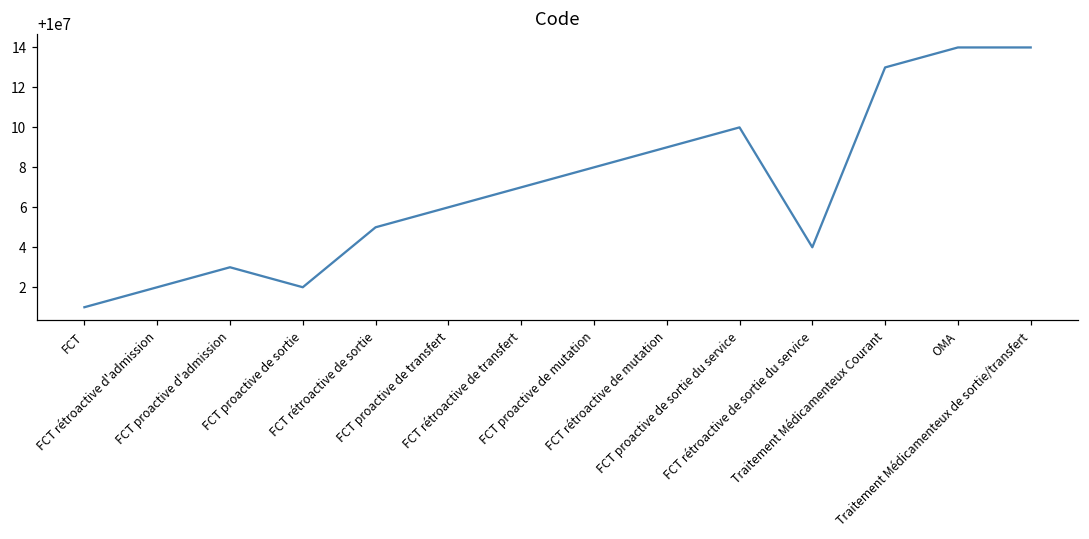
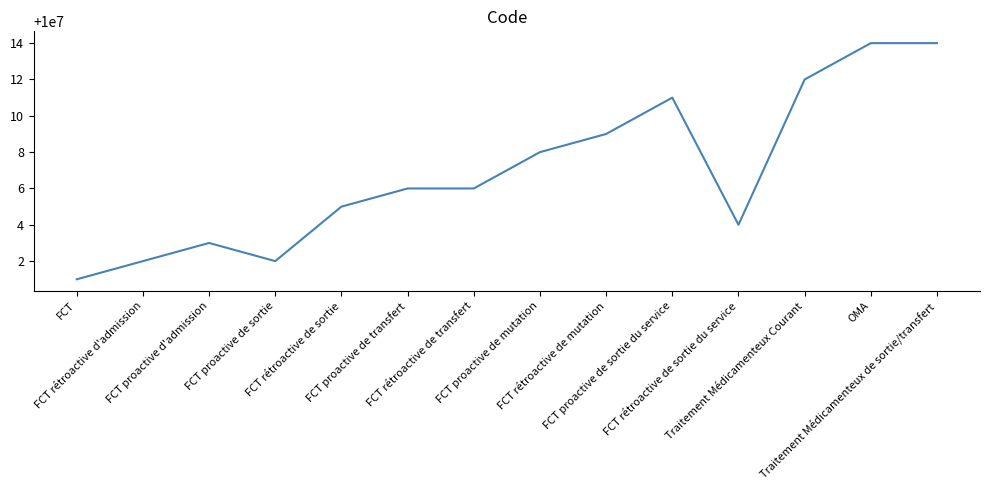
  {
    "FCT": 10000001,
    "FCT rétroactive d'admission": 10000002,
    "FCT proactive d'admission": 10000003,
    "FCT proactive de sortie": 10000002,
    "FCT rétroactive de sortie": 10000005,
    "FCT proactive de transfert": 10000006,
-   "FCT rétroactive de transfert": 10000007,
+   "FCT rétroactive de transfert": 10000006,
    "FCT proactive de mutation": 10000008,
    "FCT rétroactive de mutation": 10000009,
-   "FCT proactive de sortie du service": 10000010,
+   "FCT proactive de sortie du service": 10000011,
    "FCT rétroactive de sortie du service": 10000004,
-   "Traitement Médicamenteux Courant": 10000013,
+   "Traitement Médicamenteux Courant": 10000012,
    "OMA": 10000014,
    "Traitement Médicamenteux de sortie/transfert": 10000014
  }
